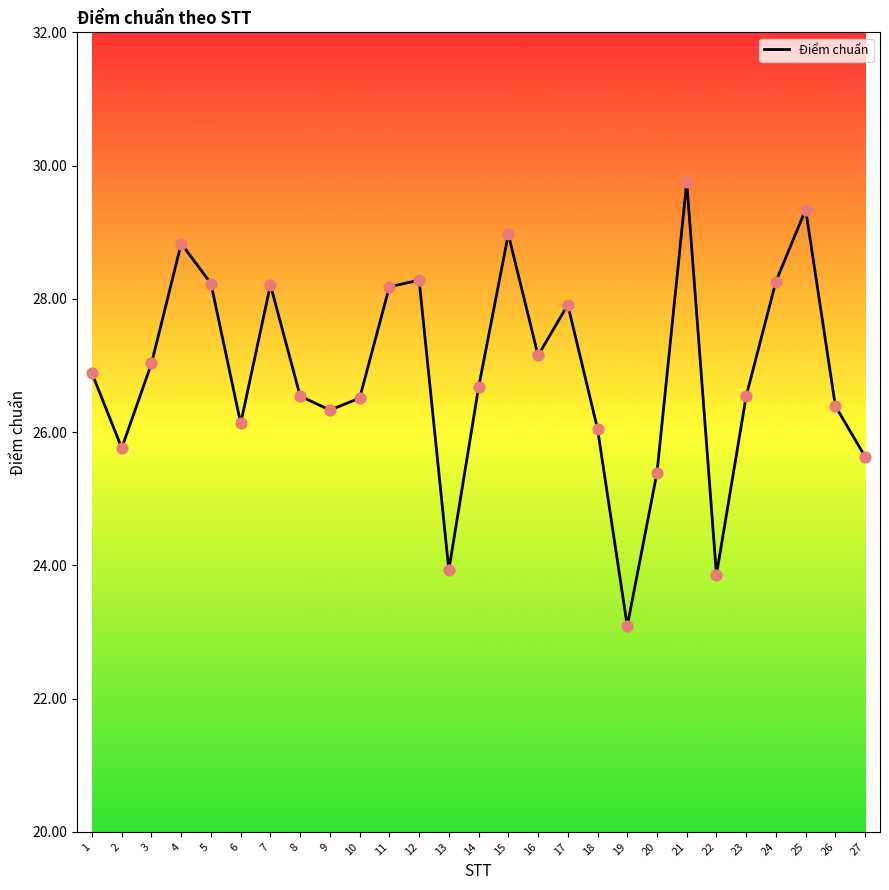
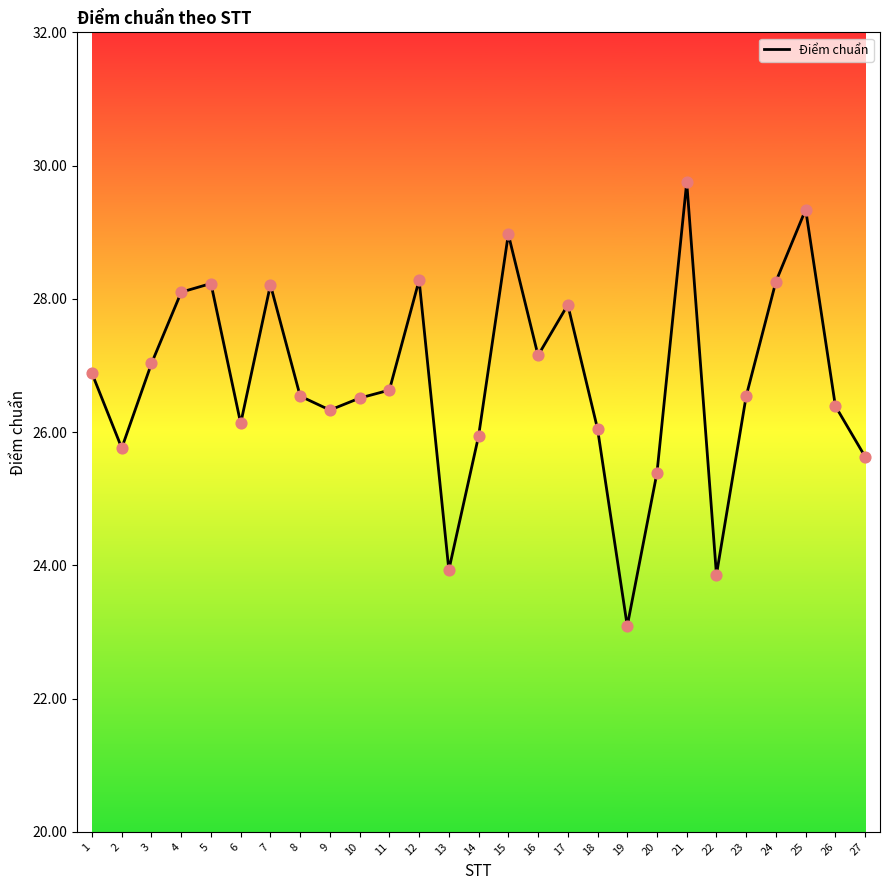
  {
    "1": 26.9,
    "2": 25.8,
    "3": 27.0,
-   "4": 28.8,
+   "4": 28.1,
    "5": 28.2,
    "6": 26.1,
    "7": 28.2,
    "8": 26.5,
    "9": 26.3,
    "10": 26.5,
-   "11": 28.2,
+   "11": 26.6,
    "12": 28.3,
    "13": 23.9,
-   "14": 26.7,
+   "14": 25.9,
    "15": 29.0,
    "16": 27.2,
    "17": 27.9,
    "18": 26.1,
    "19": 23.1,
    "20": 25.4,
    "21": 29.8,
    "22": 23.9,
    "23": 26.5,
    "24": 28.3,
    "25": 29.3,
    "26": 26.4,
    "27": 25.6
  }
